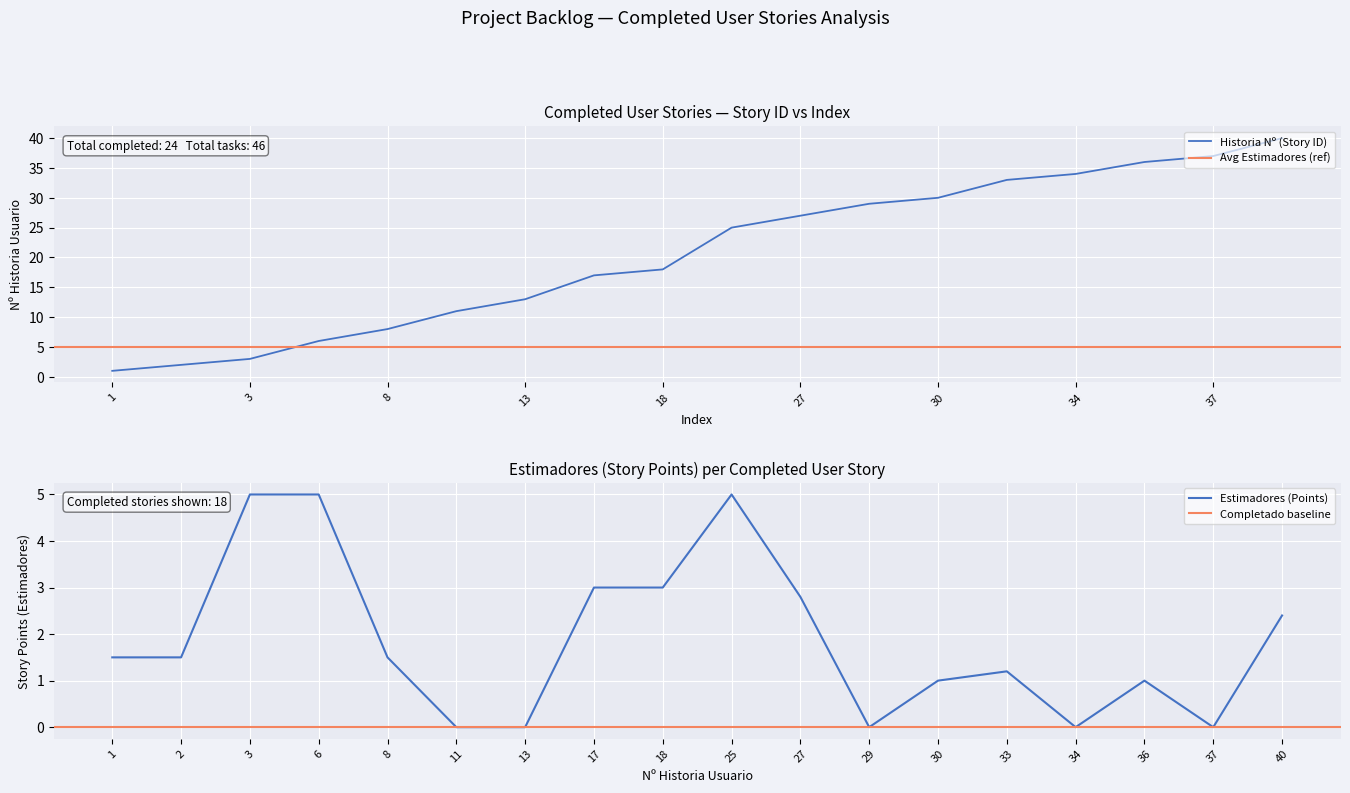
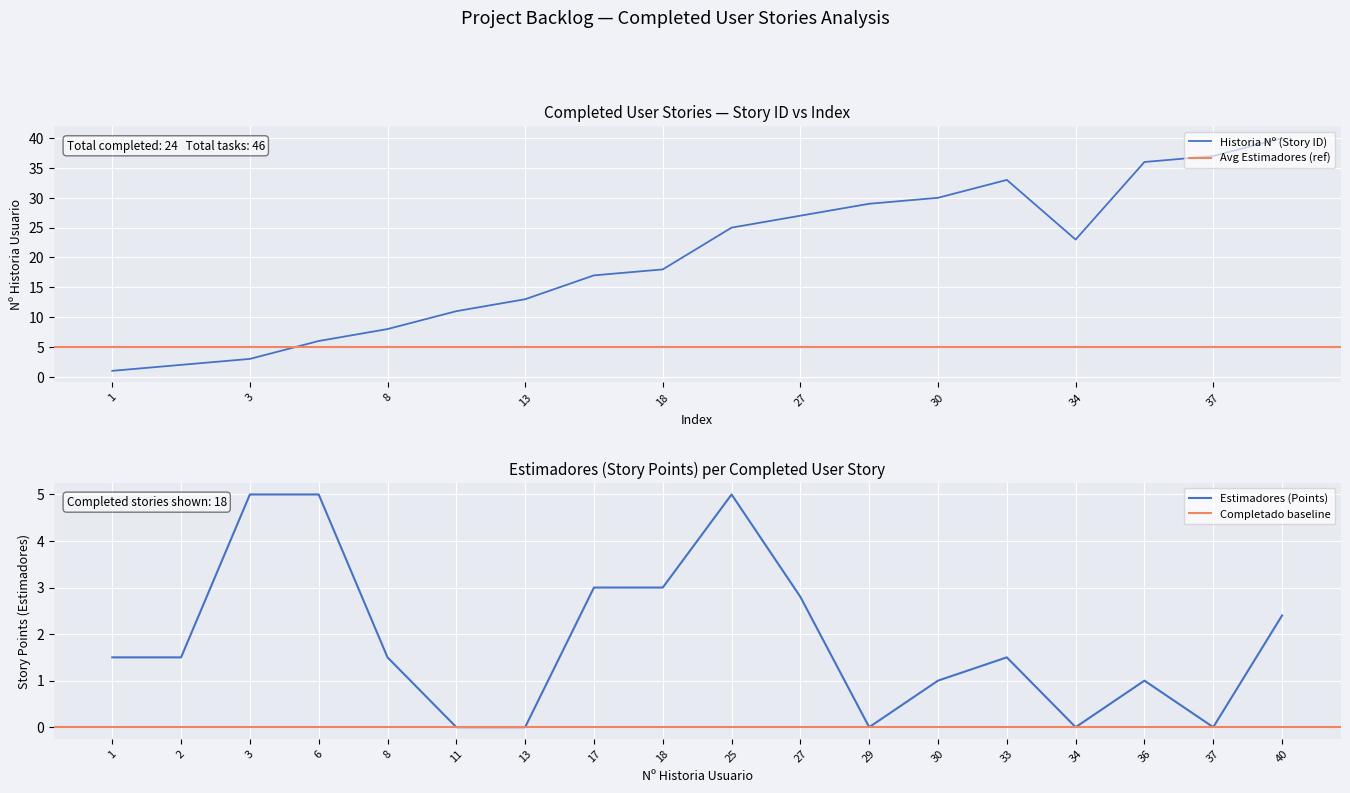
  {
    "Completed User Stories — Story ID vs Index": {
      "1": 1,
      "3": 3,
      "8": 8,
      "13": 13,
      "18": 18,
      "27": 27,
      "30": 30,
-     "34": 34
+     "34": 23
    },
    "Estimadores (Story Points) per Completed User Story": {
      "1": 1.5,
      "2": 1.5,
      "6": 5.0,
      "8": 1.5,
      "11": 0.0,
      "13": 0.0,
      "17": 3.0,
      "18": 3.0,
      "25": 5.0,
      "27": 2.8,
      "29": 0.0,
      "30": 1.0,
-     "33": 1.2,
+     "33": 1.5,
      "34": 0.0,
      "36": 1.0,
      "37": 0.0,
      "40": 2.4
    }
  }
